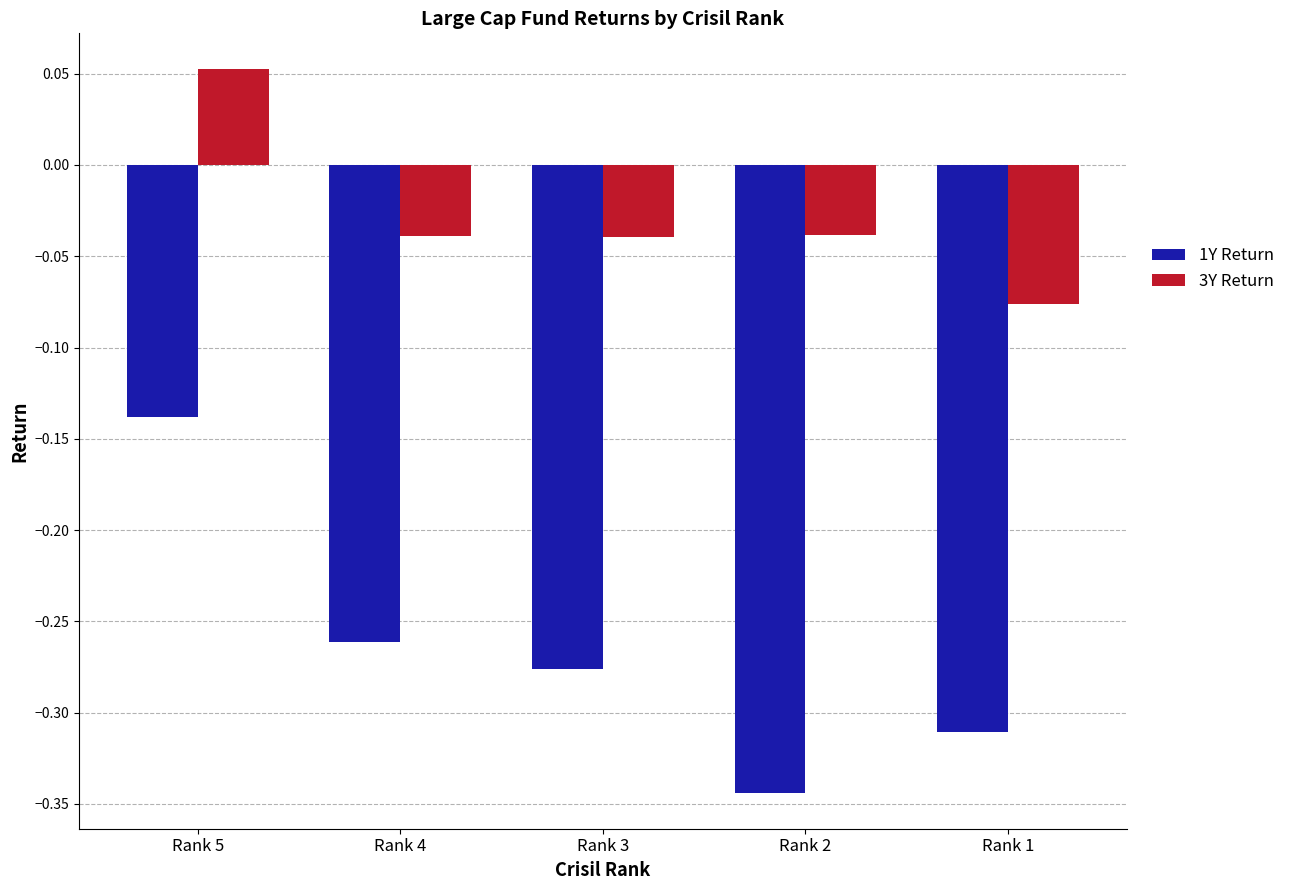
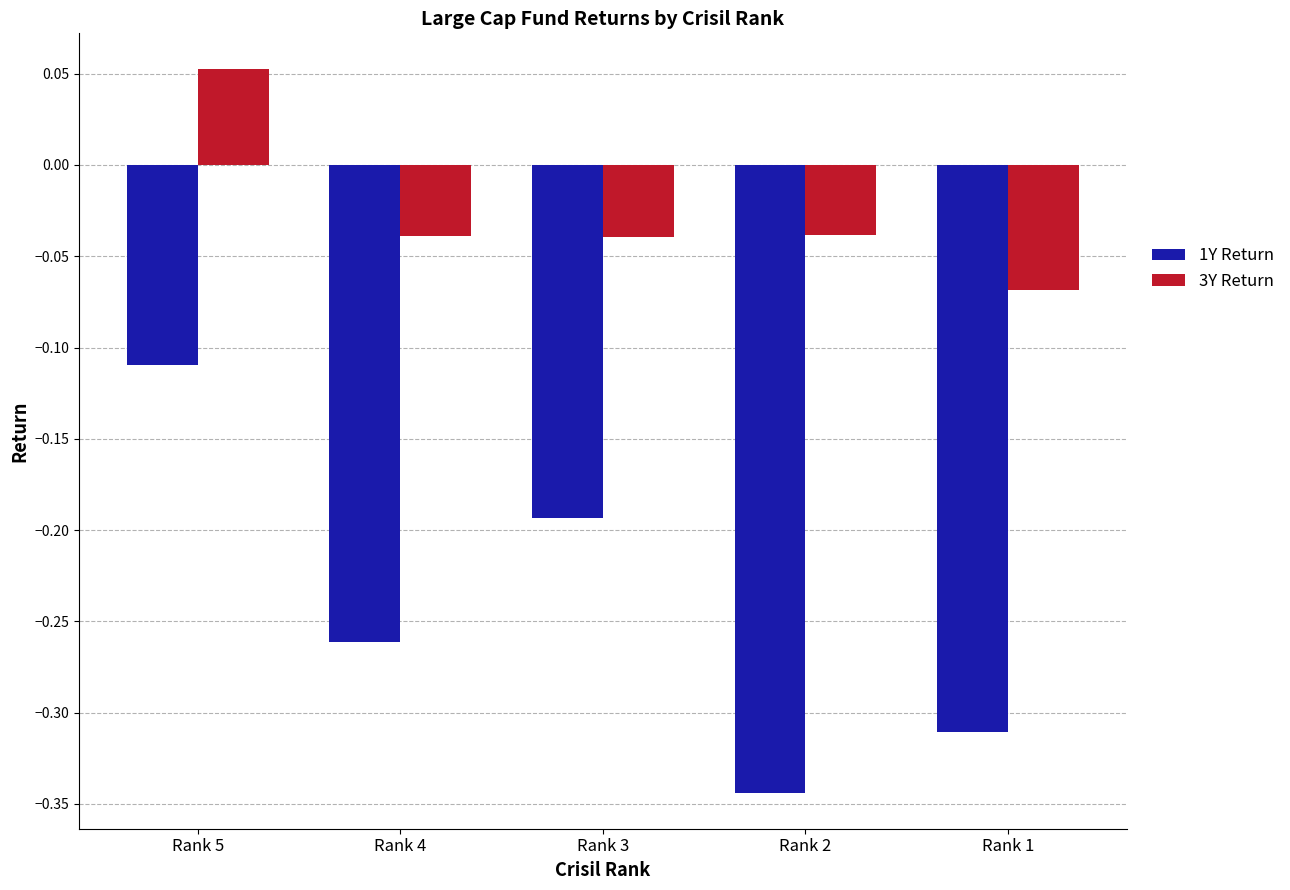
  {
    "1Y Return": {
-     "Rank 5": -0.138,
+     "Rank 5": -0.110,
      "Rank 4": -0.261,
-     "Rank 3": -0.276,
+     "Rank 3": -0.193,
      "Rank 2": -0.344,
      "Rank 1": -0.310
    },
    "3Y Return": {
      "Rank 5": 0.052,
      "Rank 4": -0.039,
      "Rank 3": -0.040,
      "Rank 2": -0.039,
-     "Rank 1": -0.076
+     "Rank 1": -0.069
    }
  }
